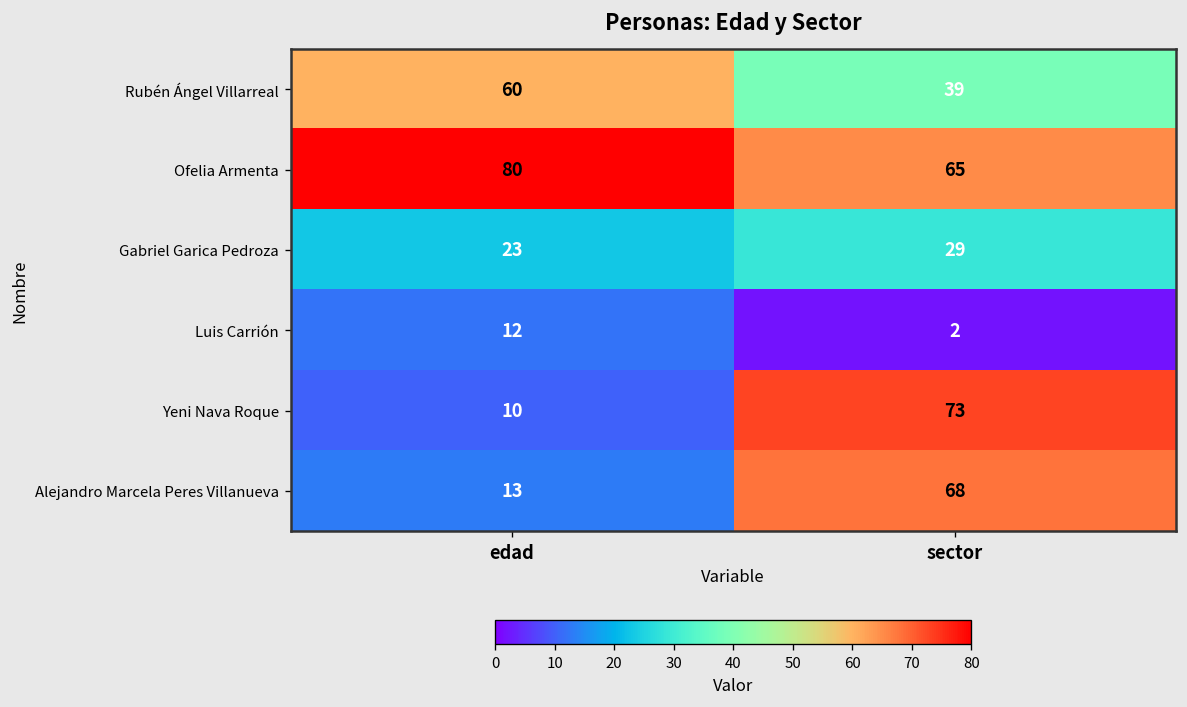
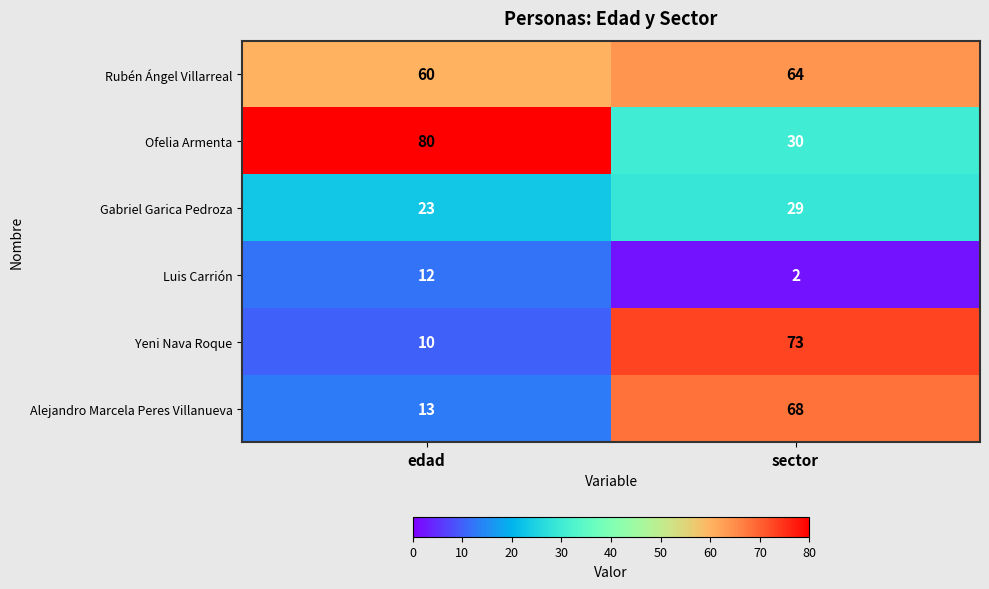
  {
    "Rubén Ángel Villarreal": {
      "edad": 60,
-     "sector": 39
+     "sector": 64
    },
    "Ofelia Armenta": {
      "edad": 80,
-     "sector": 65
+     "sector": 30
    },
    "Gabriel Garica Pedroza": {
      "edad": 23,
      "sector": 29
    },
    "Luis Carrión": {
      "edad": 12,
      "sector": 2
    },
    "Yeni Nava Roque": {
      "edad": 10,
      "sector": 73
    },
    "Alejandro Marcela Peres Villanueva": {
      "edad": 13,
      "sector": 68
    }
  }
